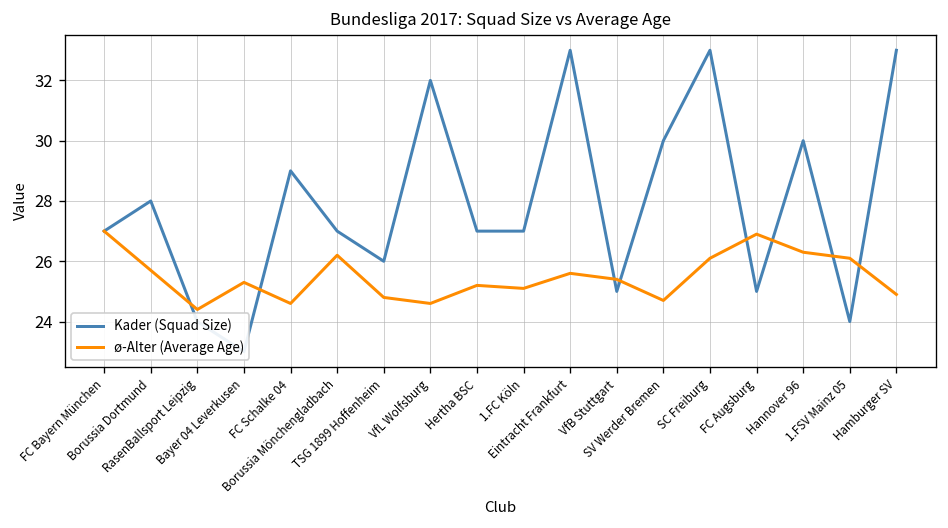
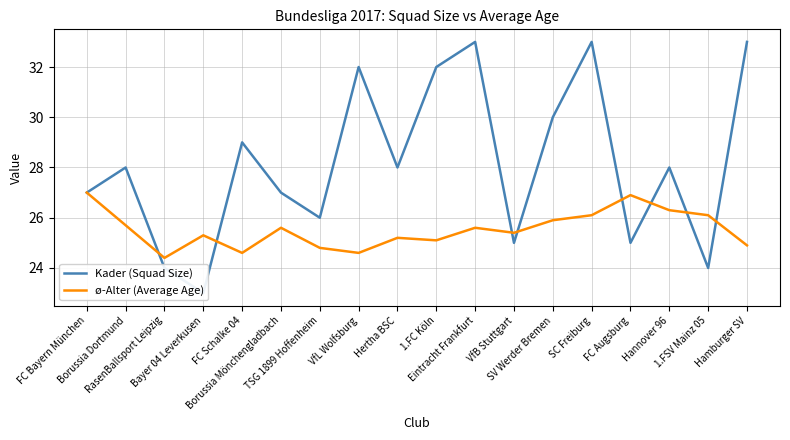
  {
    "Kader (Squad Size)": {
      "Borussia Dortmund": 28,
      "FC Schalke 04": 29,
      "Borussia Mönchengladbach": 27,
      "TSG 1899 Hoffenheim": 26,
      "VfL Wolfsburg": 32,
-     "Hertha BSC": 27,
-     "1.FC Köln": 27,
+     "Hertha BSC": 28,
+     "1.FC Köln": 32,
      "Eintracht Frankfurt": 33,
      "VfB Stuttgart": 25,
      "SV Werder Bremen": 30,
      "SC Freiburg": 33,
      "FC Augsburg": 25,
-     "Hannover 96": 30,
+     "Hannover 96": 28,
      "1.FSV Mainz 05": 24,
      "Hamburger SV": 33
    },
    "ø-Alter (Average Age)": {
      "Borussia Dortmund": 25.7,
      "RasenBallsport Leipzig": 24.4,
      "Bayer 04 Leverkusen": 25.3,
      "FC Schalke 04": 24.6,
-     "Borussia Mönchengladbach": 26.2,
+     "Borussia Mönchengladbach": 25.6,
      "TSG 1899 Hoffenheim": 24.8,
      "VfL Wolfsburg": 24.6,
      "Hertha BSC": 25.2,
      "1.FC Köln": 25.1,
      "Eintracht Frankfurt": 25.6,
      "VfB Stuttgart": 25.4,
-     "SV Werder Bremen": 24.7,
+     "SV Werder Bremen": 25.9,
      "SC Freiburg": 26.1,
      "FC Augsburg": 26.9,
      "Hannover 96": 26.3,
      "1.FSV Mainz 05": 26.1,
      "Hamburger SV": 24.9
    }
  }
